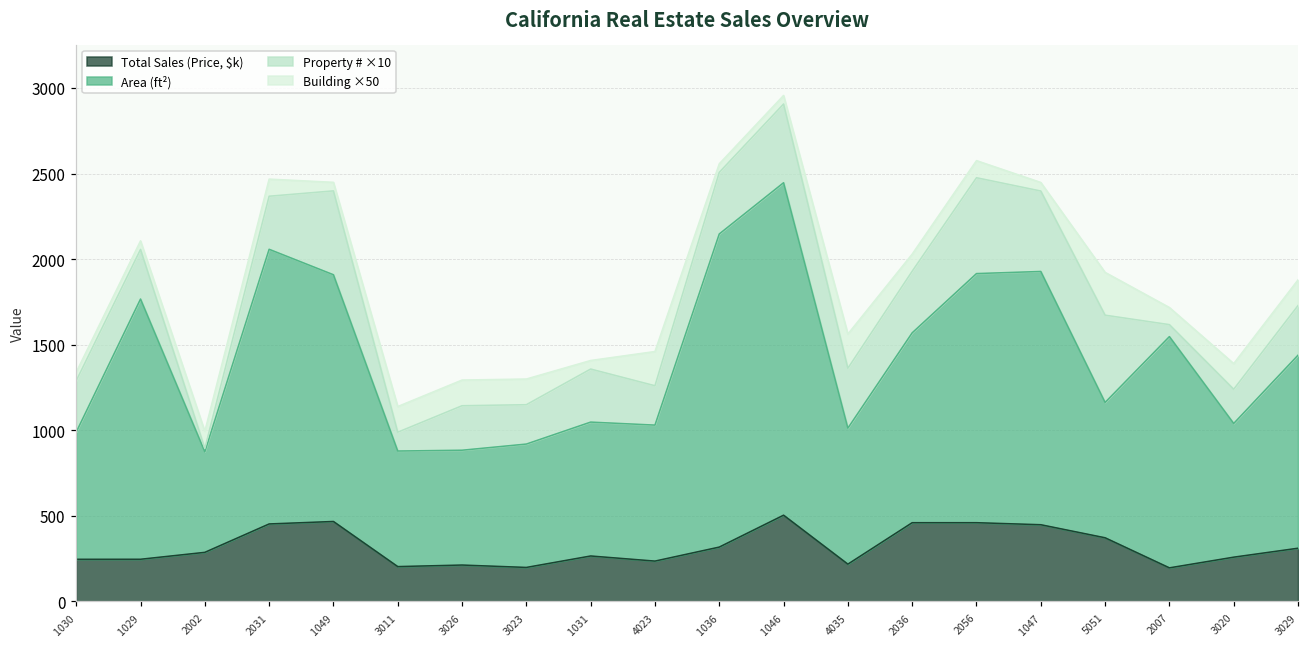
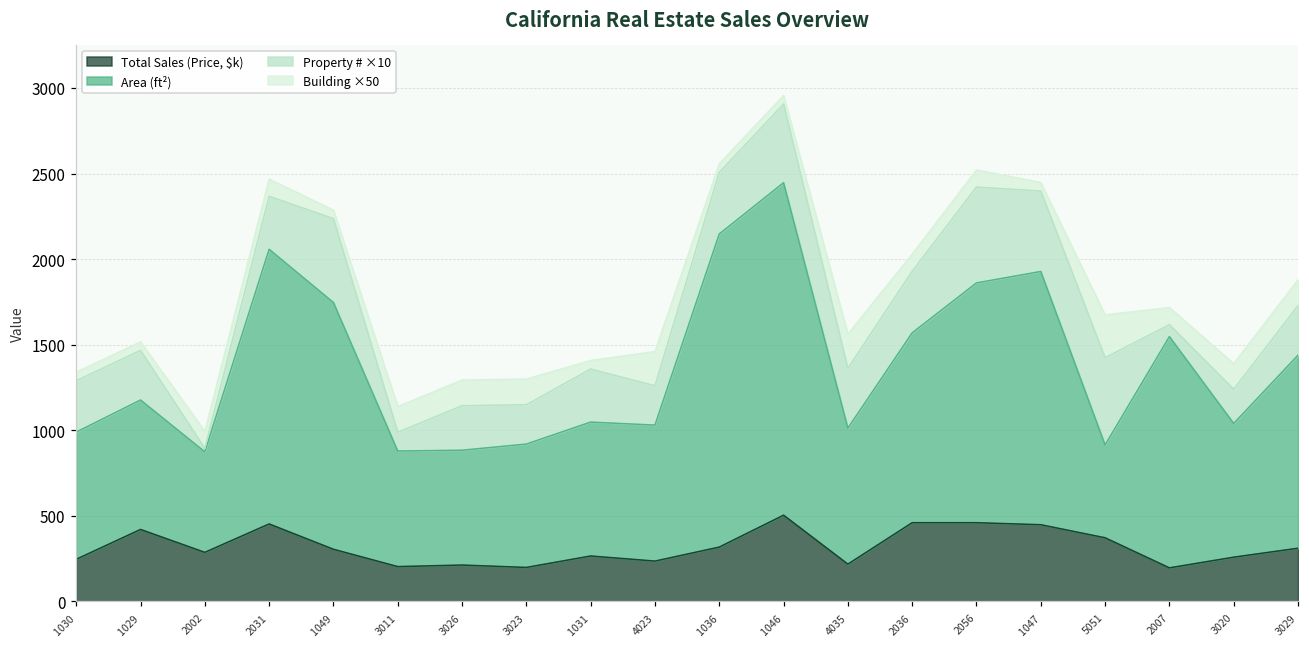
  {
    "Total Sales (Price, $k)": {
      "1030": 250,
-     "1029": 250,
+     "1029": 420,
      "2002": 290,
      "2031": 450,
-     "1049": 470,
+     "1049": 300,
      "3011": 200,
      "3026": 210,
      "3023": 200,
      "1031": 270,
      "4023": 240,
      "1036": 320,
      "1046": 500,
      "4035": 220,
      "2036": 460,
      "2056": 460,
      "1047": 450,
      "5051": 370,
      "2007": 200,
      "3020": 260,
      "3029": 310
    },
    "Area (ft²)": {
      "1030": 740,
-     "1029": 1520,
+     "1029": 760,
      "2002": 590,
      "2031": 1600,
      "1049": 1440,
      "3011": 680,
      "3026": 670,
      "3023": 720,
      "1031": 780,
      "4023": 790,
      "1036": 1830,
      "1046": 1940,
      "4035": 790,
      "2036": 1110,
-     "2056": 1460,
+     "2056": 1400,
      "1047": 1480,
-     "5051": 790,
+     "5051": 540,
      "2007": 1350,
      "3020": 780,
      "3029": 1130
    }
  }
